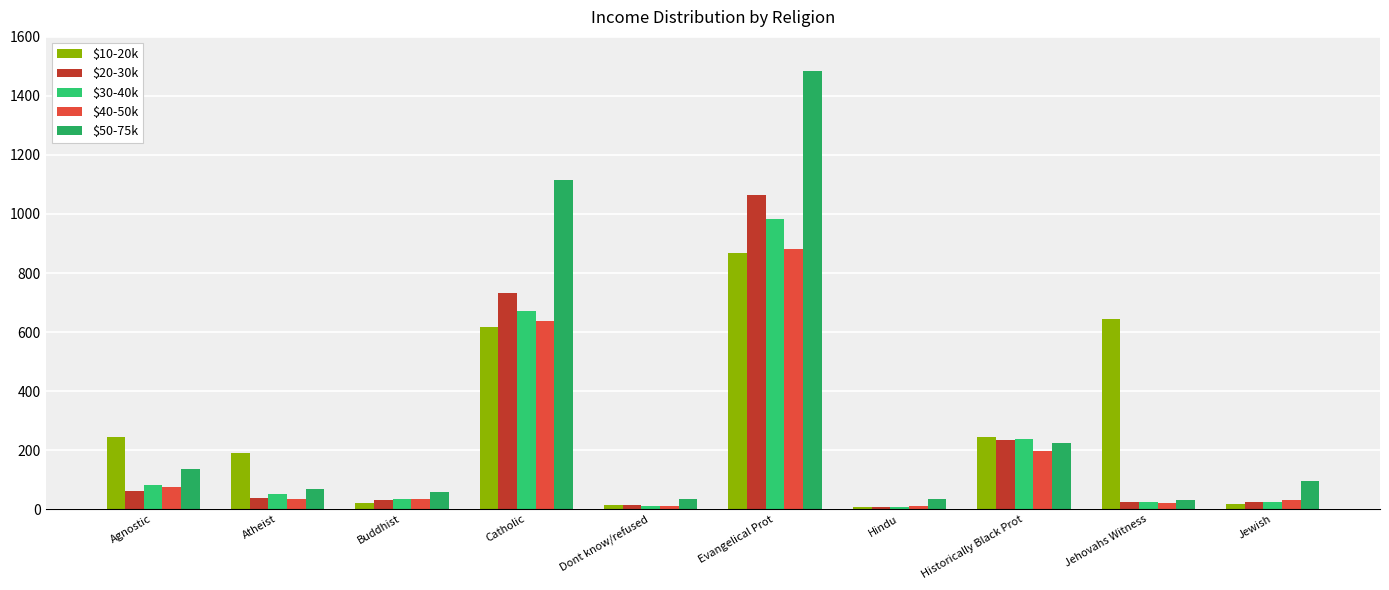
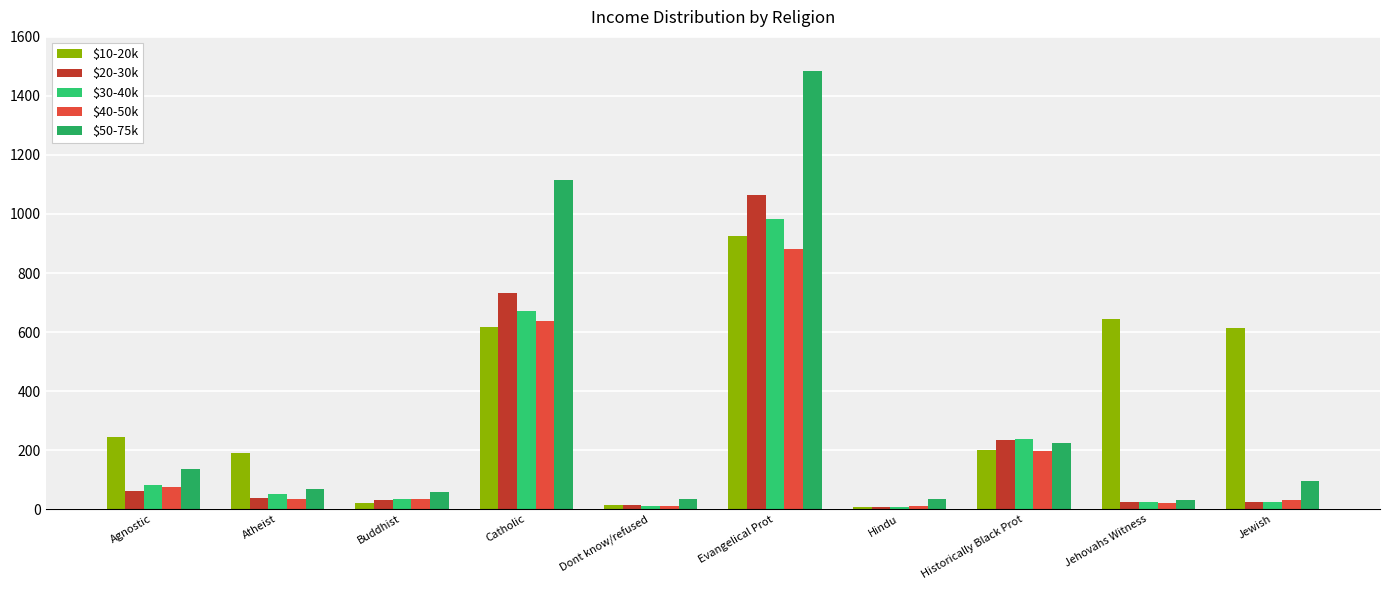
  {
    "$10-20k": {
      "Agnostic": 250,
      "Atheist": 190,
      "Buddhist": 20,
      "Catholic": 620,
      "Dont know/refused": 10,
-     "Evangelical Prot": 870,
+     "Evangelical Prot": 930,
      "Hindu": 10,
-     "Historically Black Prot": 240,
+     "Historically Black Prot": 200,
      "Jehovahs Witness": 650,
-     "Jewish": 20
+     "Jewish": 610
    }
  }
